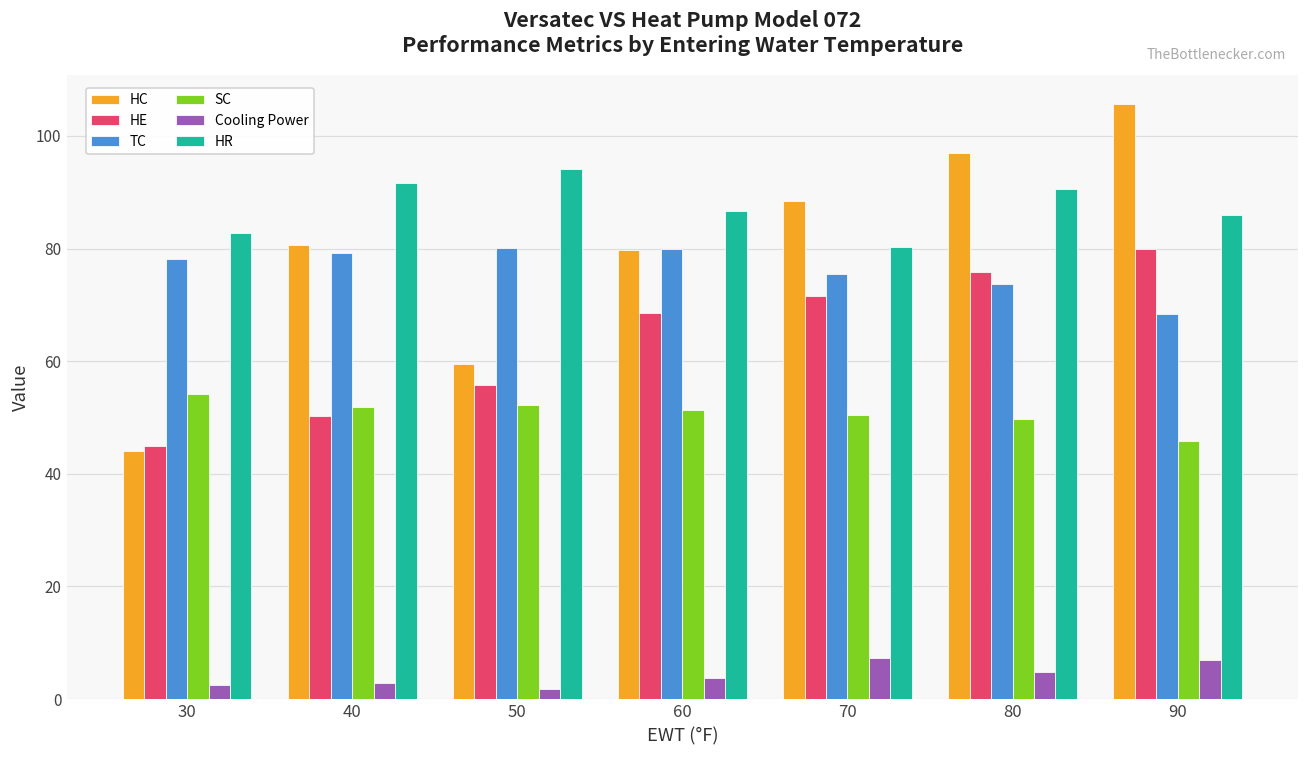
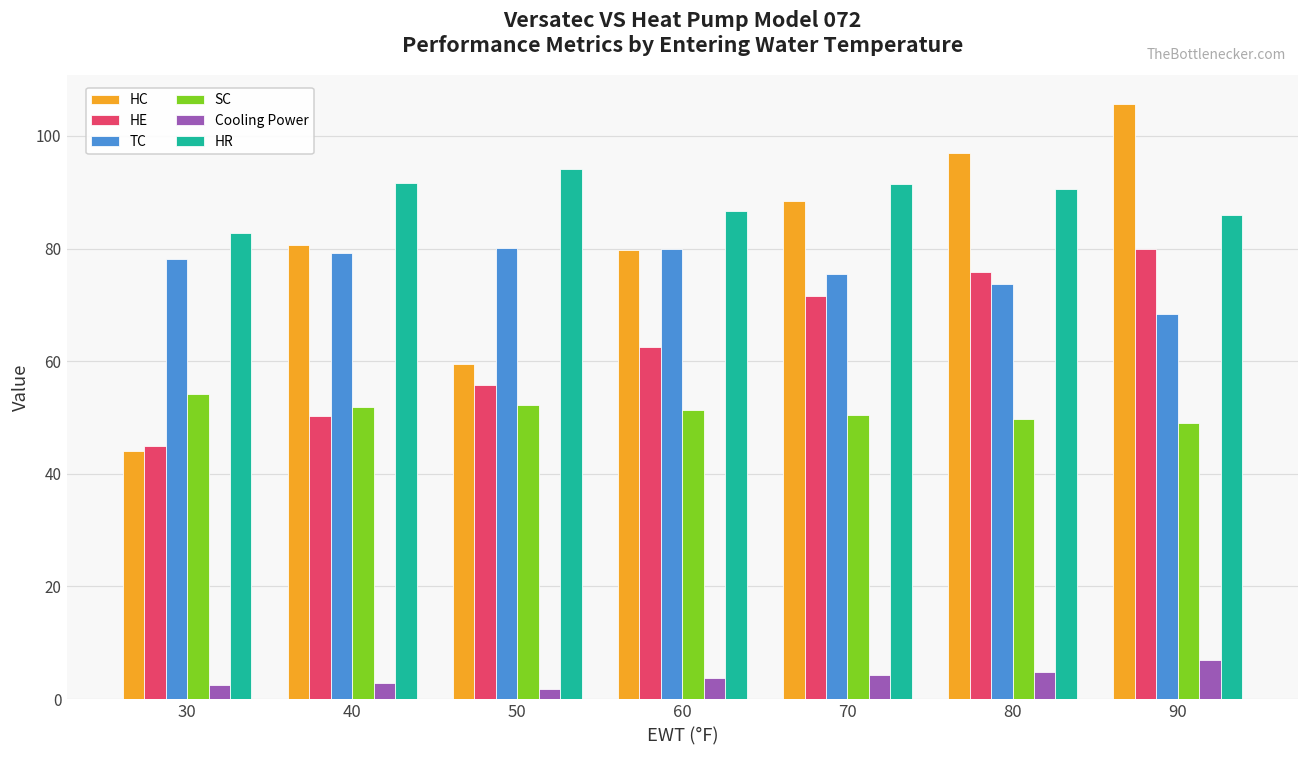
  {
    "HC": {
      "30": 44,
      "40": 81,
      "50": 60,
      "60": 80,
      "70": 88,
      "80": 97,
      "90": 106
    },
    "HE": {
      "30": 45,
      "40": 50,
      "50": 56,
-     "60": 69,
+     "60": 63,
      "70": 72,
      "80": 76,
      "90": 80
    },
    "TC": {
      "30": 78,
      "40": 79,
      "50": 80,
      "60": 80,
      "70": 76,
      "80": 74,
      "90": 68
    },
    "SC": {
      "30": 54,
      "40": 52,
      "50": 52,
      "60": 51,
      "70": 51,
      "80": 50,
-     "90": 46
+     "90": 49
    },
    "Cooling Power": {
      "30": 2,
      "40": 3,
      "50": 2,
      "60": 4,
-     "70": 7,
+     "70": 4,
      "80": 5,
      "90": 7
    },
    "HR": {
      "30": 83,
      "40": 92,
      "50": 94,
      "60": 87,
-     "70": 80,
+     "70": 91,
      "80": 91,
      "90": 86
    }
  }
